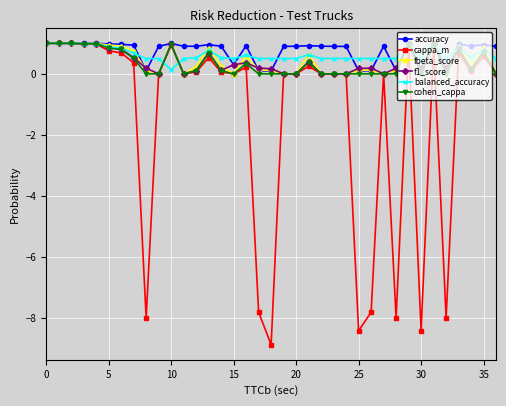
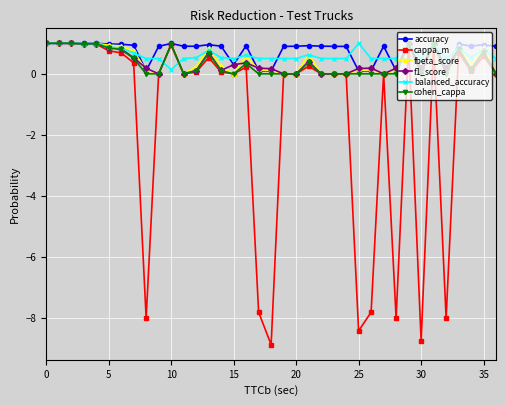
  {
    "accuracy": {
      "20": 0.9
    },
    "cappa_m": {
      "5": 0.8,
      "25": -8.4,
-     "30": -8.4
+     "30": -8.7
    },
    "balanced_accuracy": {
      "10": 0.1,
      "15": 0.5,
      "20": 0.5,
-     "25": 0.5
+     "25": 1.0
    },
    "cohen_cappa": {
      "25": 0.0
    }
  }
